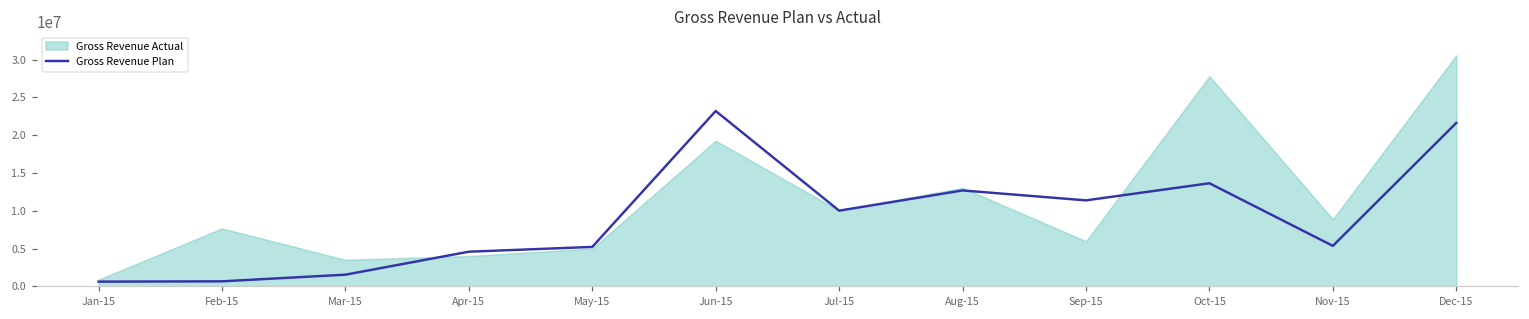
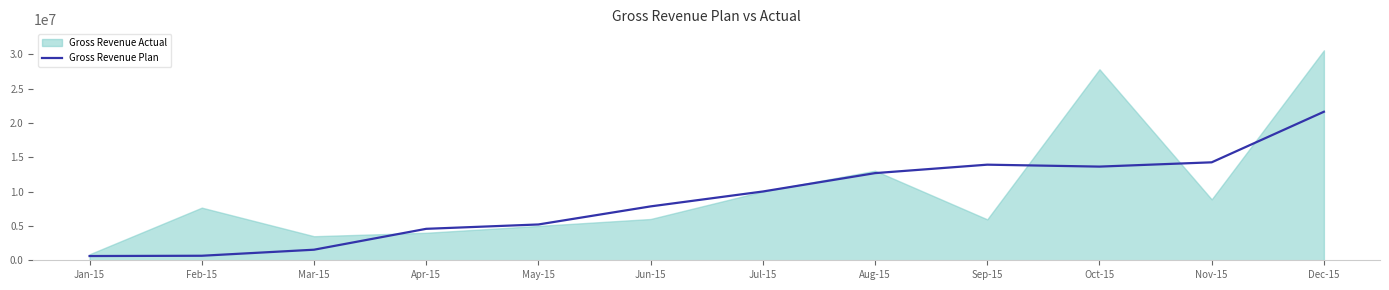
  {
    "Gross Revenue Plan": {
      "Feb-15": 1000000,
      "Mar-15": 2000000,
      "Apr-15": 5000000,
-     "Jun-15": 23000000,
-     "Sep-15": 11000000,
+     "Jun-15": 8000000,
+     "Sep-15": 14000000,
      "Oct-15": 14000000,
-     "Nov-15": 5000000,
+     "Nov-15": 14000000,
      "Dec-15": 22000000
    },
    "Gross Revenue Actual": {
      "Feb-15": 8000000,
      "Mar-15": 4000000,
      "Apr-15": 4000000,
-     "Jun-15": 19000000,
+     "Jun-15": 6000000,
      "Sep-15": 6000000,
      "Oct-15": 28000000,
      "Nov-15": 9000000,
      "Dec-15": 31000000
    }
  }
